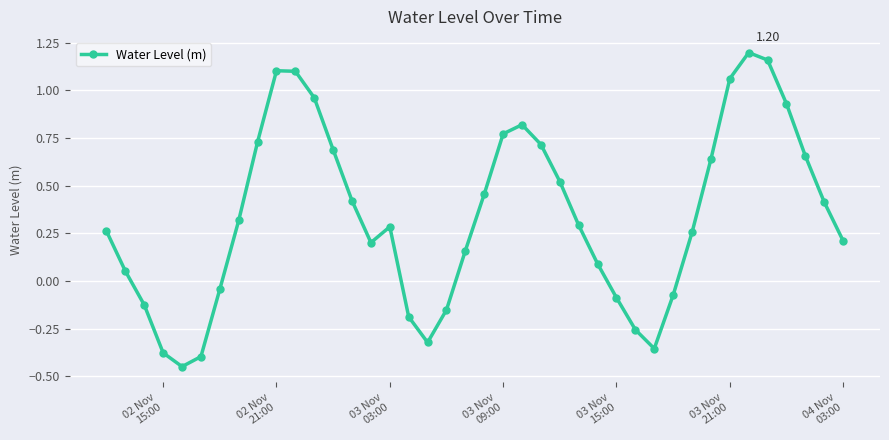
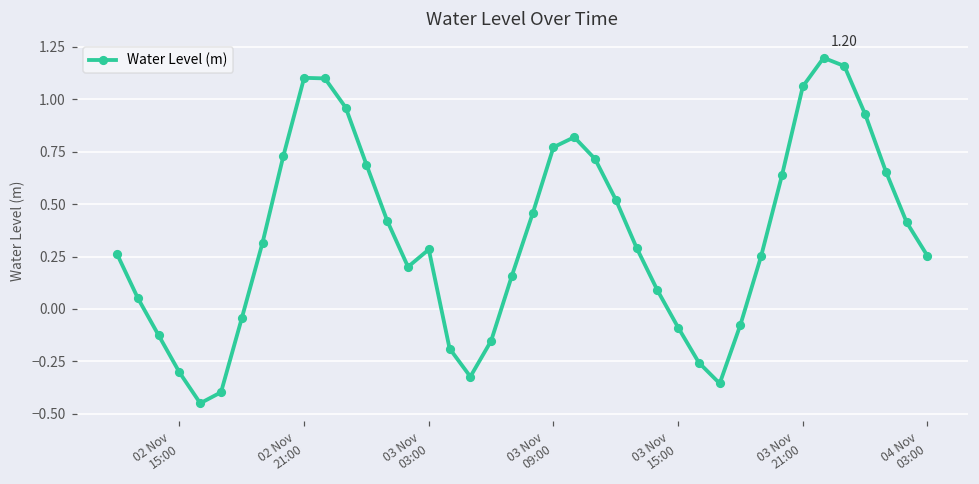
  {
-   "02 Nov 15:00": -0.38,
+   "02 Nov 15:00": -0.30,
    "02 Nov 21:00": 1.10,
    "03 Nov 03:00": 0.28,
    "03 Nov 09:00": 0.77,
    "03 Nov 15:00": -0.09,
    "03 Nov 21:00": 1.06,
-   "04 Nov 03:00": 0.21
+   "04 Nov 03:00": 0.25
  }
